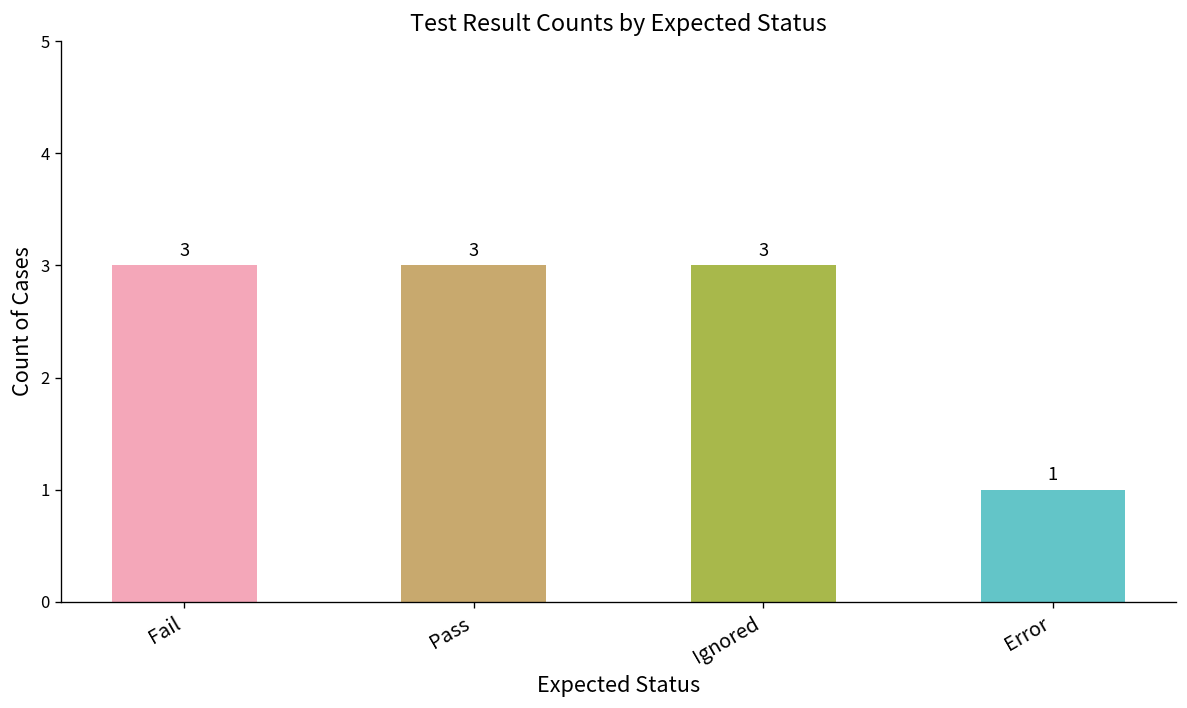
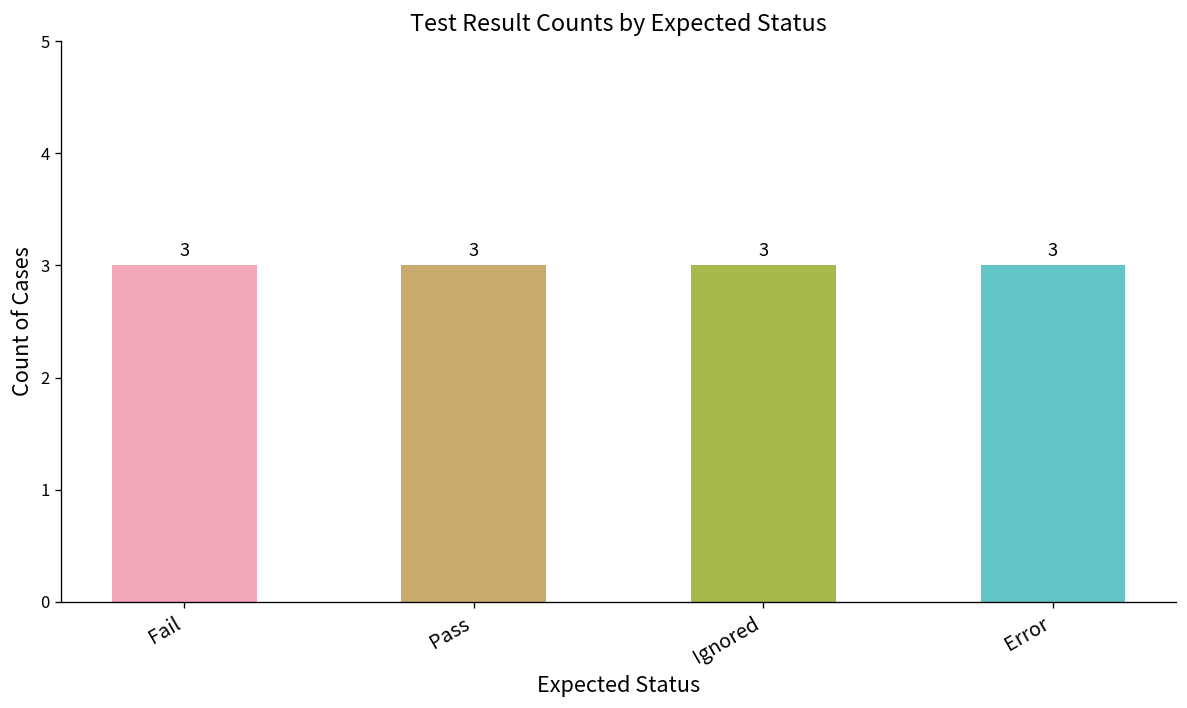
  {
    "Fail": 3,
    "Pass": 3,
    "Ignored": 3,
-   "Error": 1
+   "Error": 3
  }
